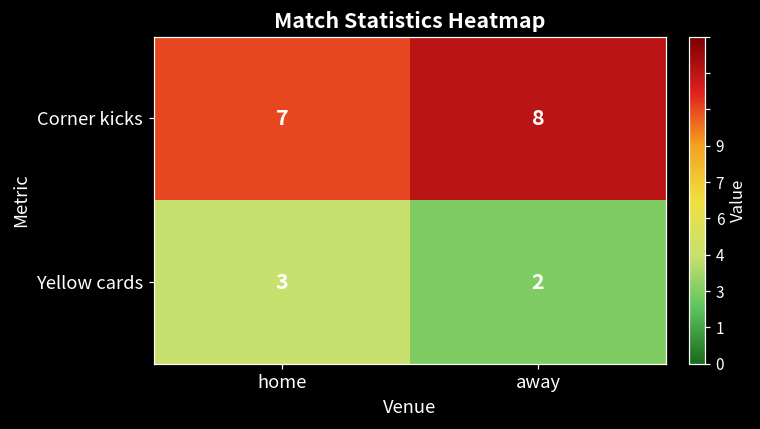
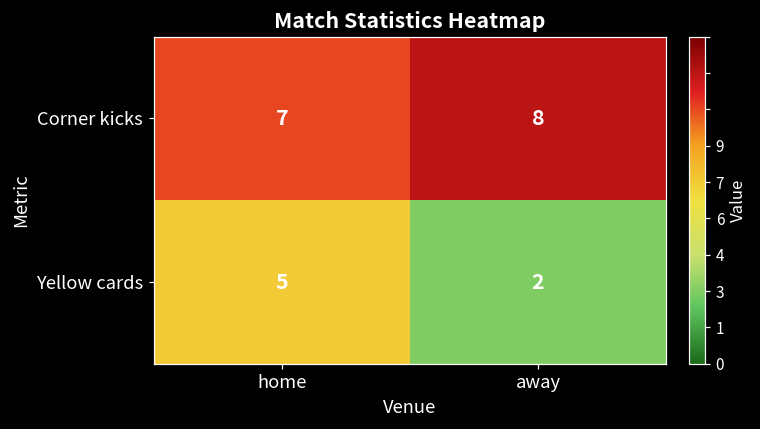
  {
    "Corner kicks": {
      "home": 7,
      "away": 8
    },
    "Yellow cards": {
-     "home": 3,
+     "home": 5,
      "away": 2
    }
  }
